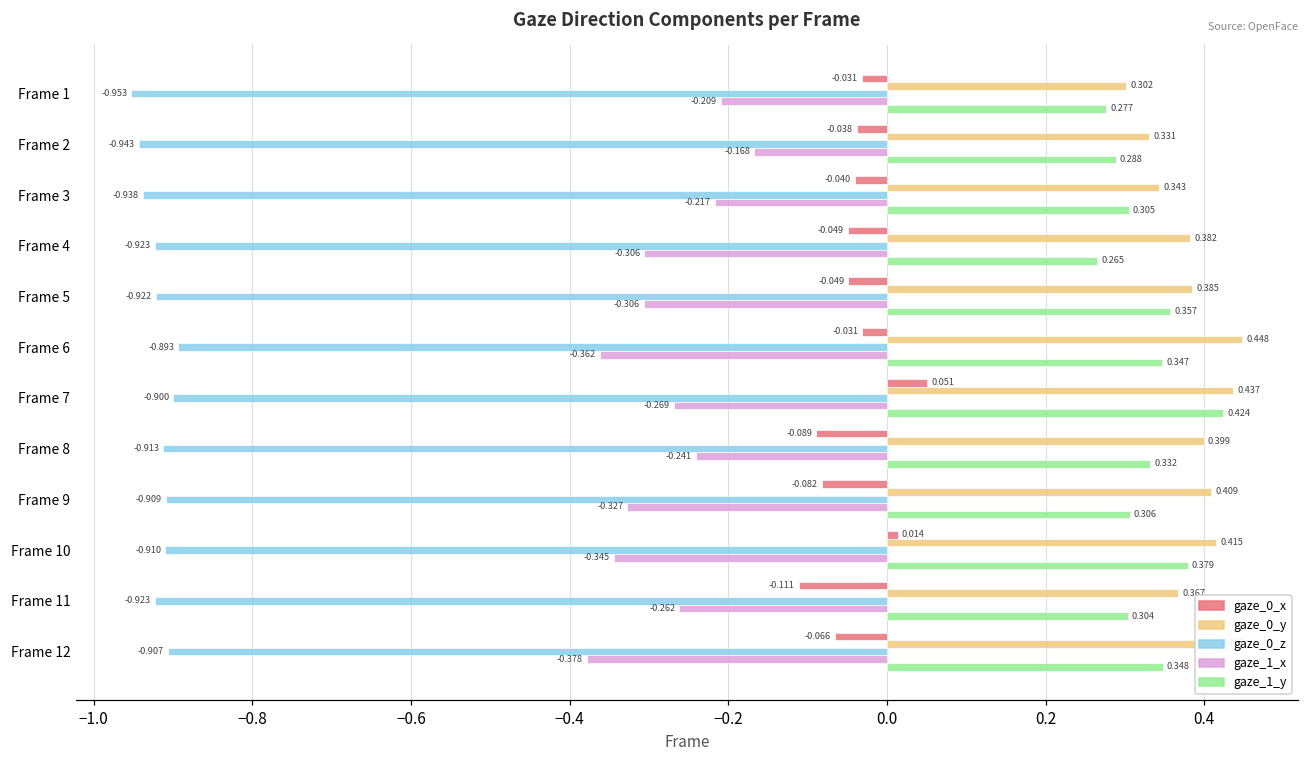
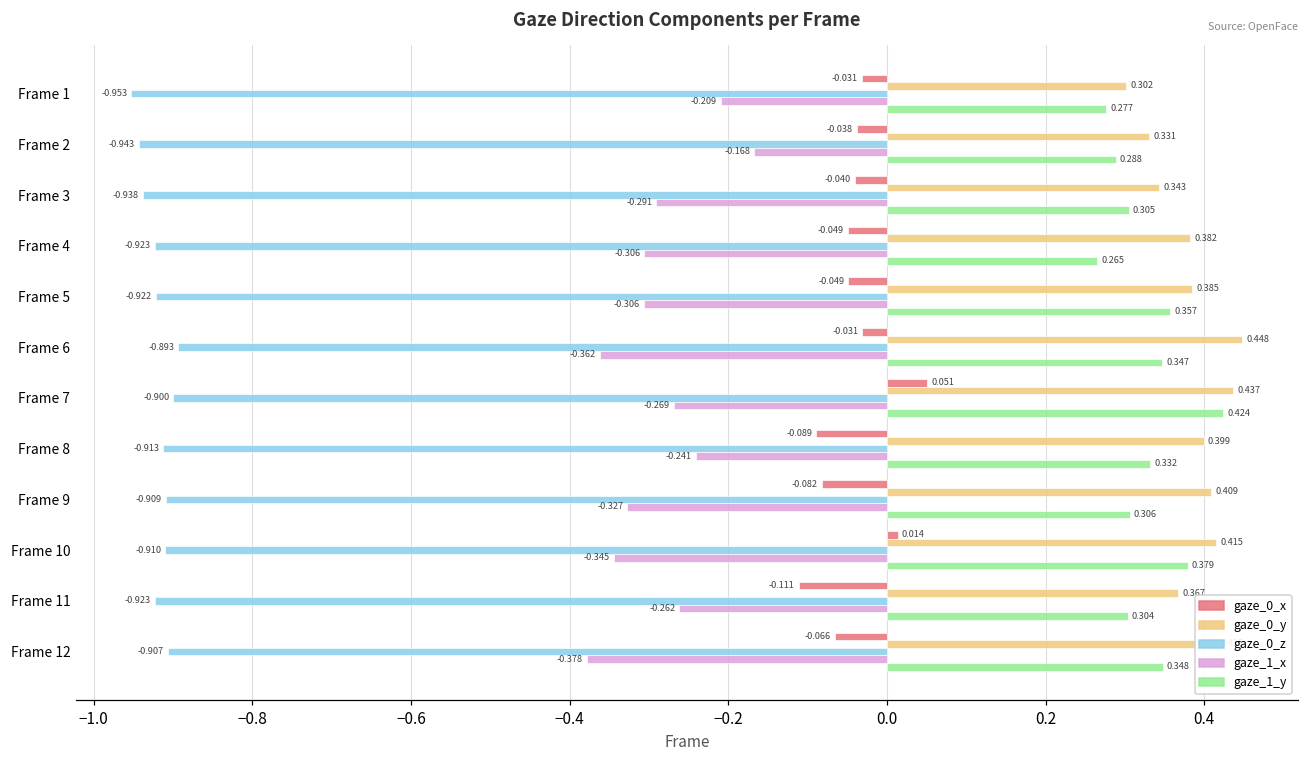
  {
    "gaze_0_x": {
      "Frame 1": -0.031,
      "Frame 2": -0.038,
      "Frame 3": -0.040,
      "Frame 4": -0.049,
      "Frame 5": -0.049,
      "Frame 6": -0.031,
      "Frame 7": 0.051,
      "Frame 8": -0.089,
      "Frame 9": -0.082,
      "Frame 10": 0.014,
      "Frame 11": -0.111,
      "Frame 12": -0.066
    },
    "gaze_0_y": {
      "Frame 1": 0.302,
      "Frame 2": 0.331,
      "Frame 3": 0.343,
      "Frame 4": 0.382,
      "Frame 5": 0.385,
      "Frame 6": 0.448,
      "Frame 7": 0.437,
      "Frame 8": 0.399,
      "Frame 9": 0.409,
      "Frame 10": 0.415,
      "Frame 11": 0.367
    },
    "gaze_0_z": {
      "Frame 1": -0.953,
      "Frame 2": -0.943,
      "Frame 3": -0.938,
      "Frame 4": -0.923,
      "Frame 5": -0.922,
      "Frame 6": -0.893,
      "Frame 7": -0.900,
      "Frame 8": -0.913,
      "Frame 9": -0.909,
      "Frame 10": -0.910,
      "Frame 11": -0.923,
      "Frame 12": -0.907
    },
    "gaze_1_x": {
      "Frame 1": -0.209,
      "Frame 2": -0.168,
-     "Frame 3": -0.217,
+     "Frame 3": -0.291,
      "Frame 4": -0.306,
      "Frame 5": -0.306,
      "Frame 6": -0.362,
      "Frame 7": -0.269,
      "Frame 8": -0.241,
      "Frame 9": -0.327,
      "Frame 10": -0.345,
      "Frame 11": -0.262,
      "Frame 12": -0.378
    },
    "gaze_1_y": {
      "Frame 1": 0.277,
      "Frame 2": 0.288,
      "Frame 3": 0.305,
      "Frame 4": 0.265,
      "Frame 5": 0.357,
      "Frame 6": 0.347,
      "Frame 7": 0.424,
      "Frame 8": 0.332,
      "Frame 9": 0.306,
      "Frame 10": 0.379,
      "Frame 11": 0.304,
      "Frame 12": 0.348
    }
  }
